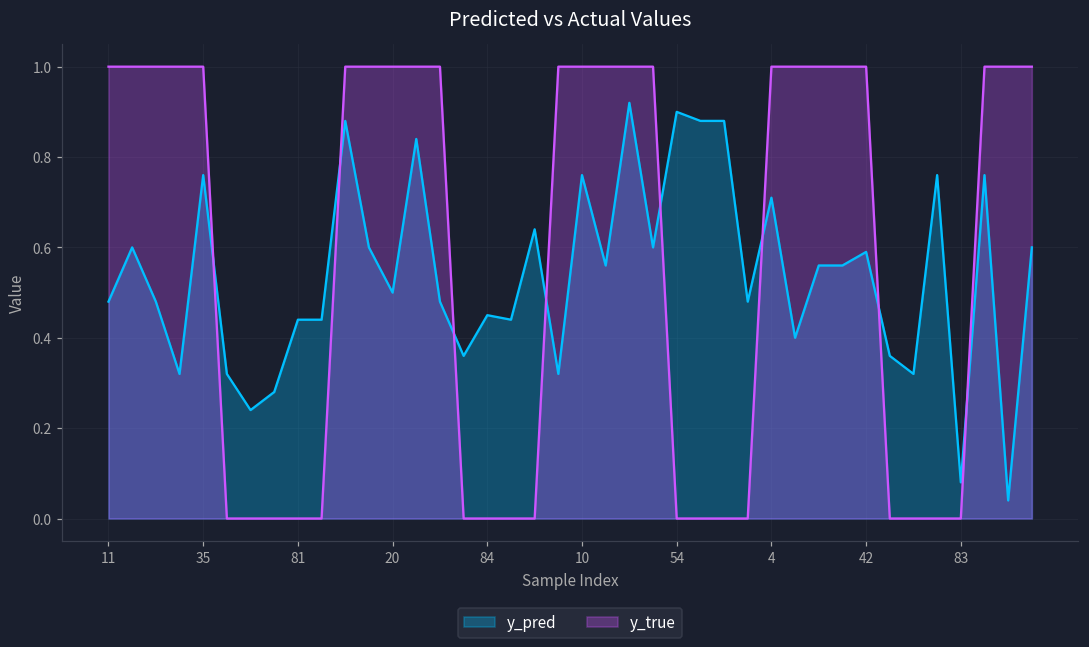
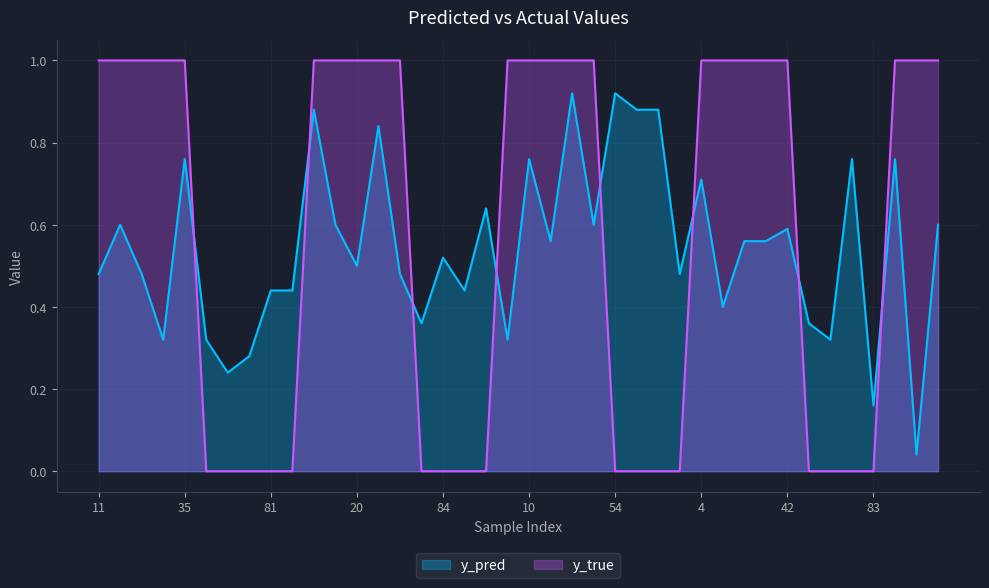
  {
    "y_pred": {
      "81": 0.44,
      "20": 0.50,
-     "84": 0.45,
-     "54": 0.90,
+     "84": 0.52,
+     "54": 0.92,
      "4": 0.71,
      "42": 0.59,
-     "83": 0.08
+     "83": 0.16
    },
    "y_true": {
      "81": 0.00,
      "20": 1.00,
      "84": 0.00,
      "54": 0.00,
      "4": 1.00,
      "42": 1.00,
      "83": 0.00
    }
  }
